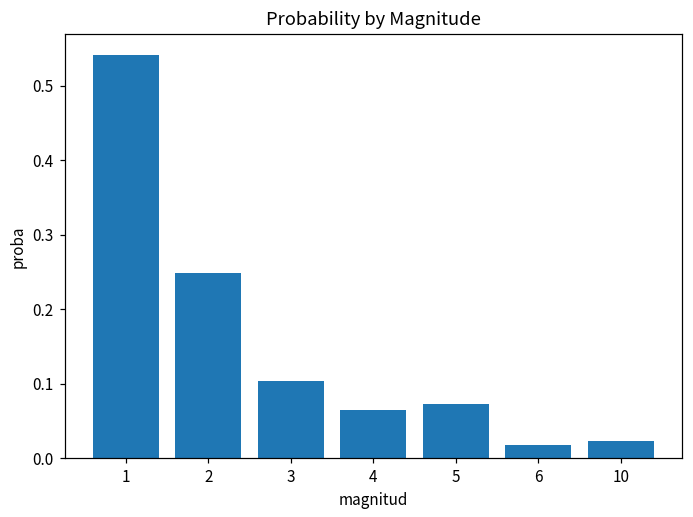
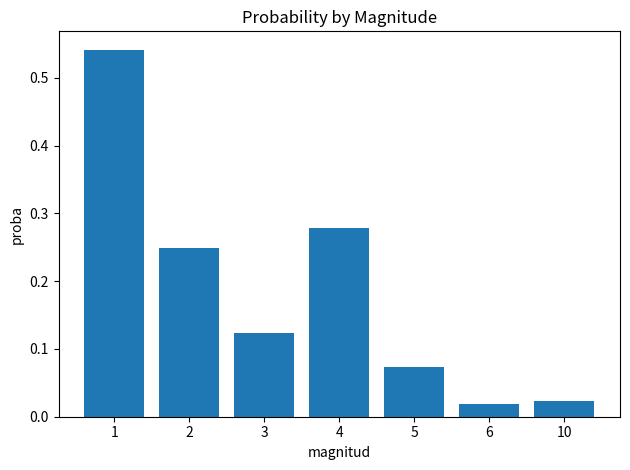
  {
    "1": 0.54,
    "2": 0.25,
-   "3": 0.10,
-   "4": 0.06,
+   "3": 0.12,
+   "4": 0.28,
    "5": 0.07,
    "6": 0.02,
    "10": 0.02
  }
